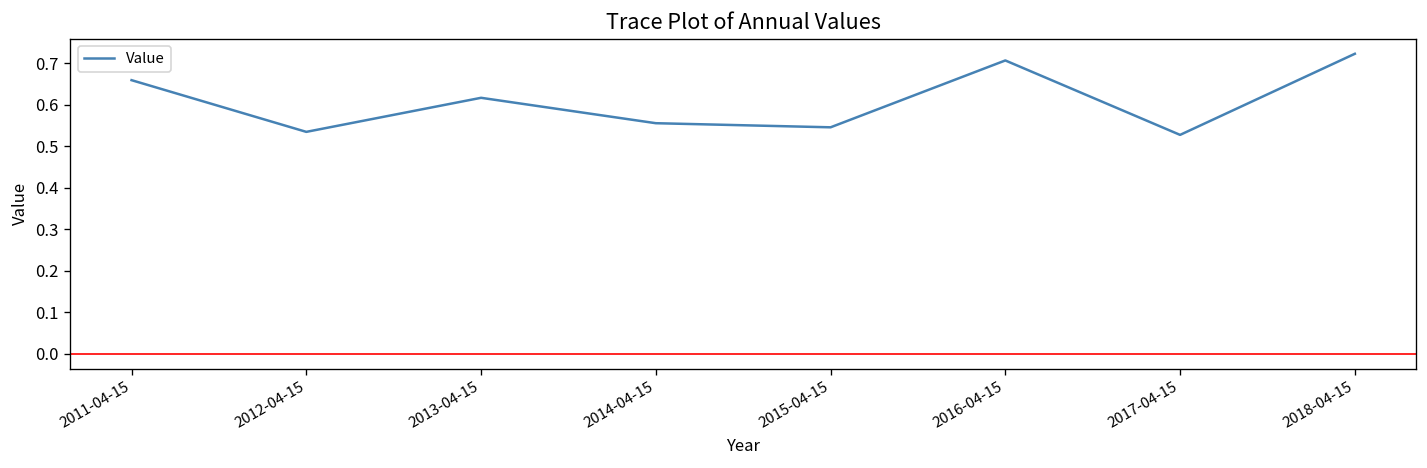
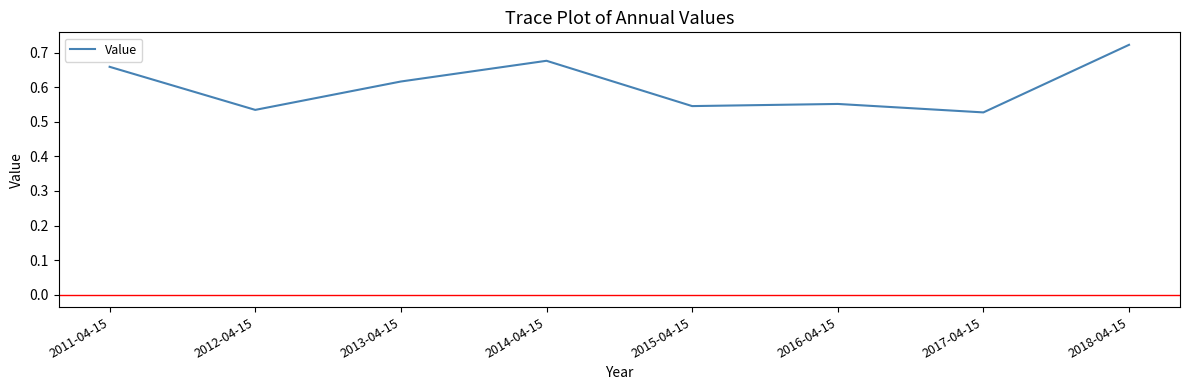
  {
    "2011-04-15": 0.66,
    "2012-04-15": 0.53,
    "2013-04-15": 0.62,
-   "2014-04-15": 0.56,
+   "2014-04-15": 0.68,
    "2015-04-15": 0.55,
-   "2016-04-15": 0.71,
+   "2016-04-15": 0.55,
    "2017-04-15": 0.53,
    "2018-04-15": 0.72
  }
